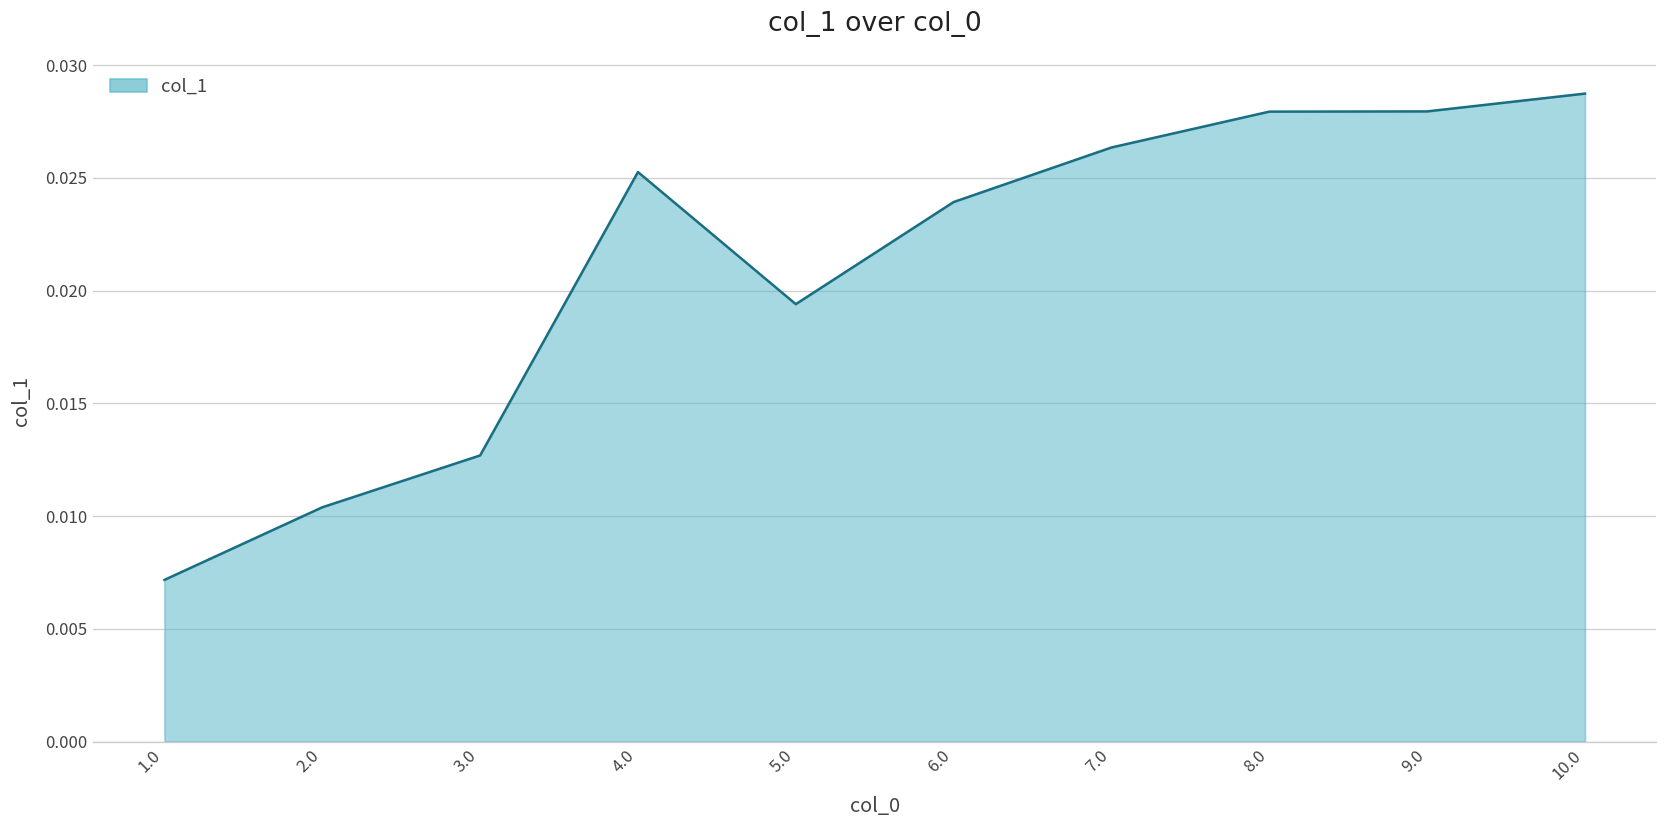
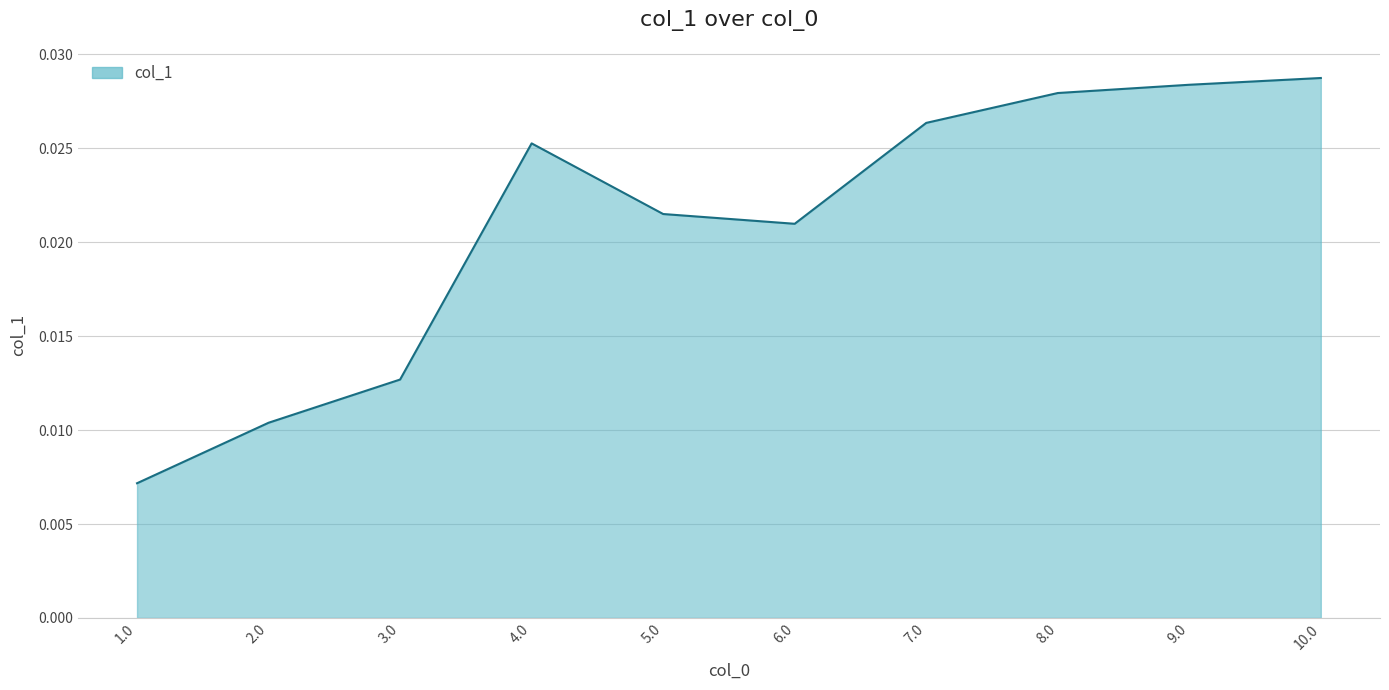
  {
    "1.0": 0.0072,
    "2.0": 0.0104,
    "3.0": 0.0127,
    "4.0": 0.0253,
-   "5.0": 0.0194,
-   "6.0": 0.0239,
+   "5.0": 0.0215,
+   "6.0": 0.0210,
    "7.0": 0.0264,
    "8.0": 0.0279,
-   "9.0": 0.0280,
+   "9.0": 0.0284,
    "10.0": 0.0287
  }
